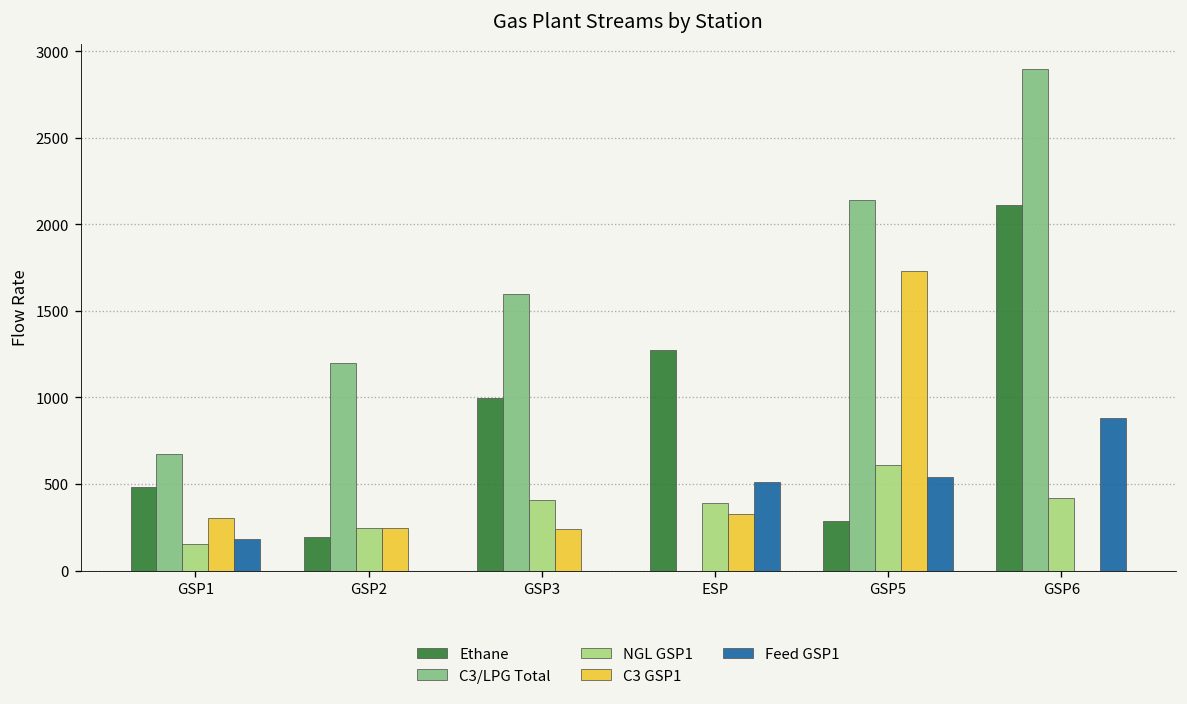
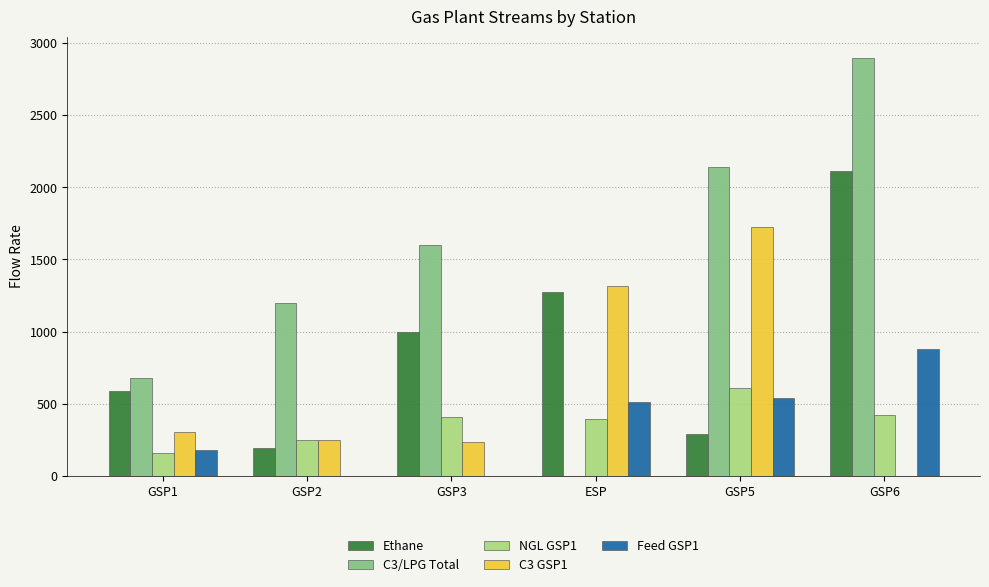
  {
    "Ethane": {
-     "GSP1": 480,
+     "GSP1": 590,
      "GSP2": 190,
      "GSP3": 1000,
      "ESP": 1270,
      "GSP5": 290,
      "GSP6": 2110
    },
    "C3 GSP1": {
      "GSP1": 300,
      "GSP2": 250,
      "GSP3": 240,
-     "ESP": 330,
+     "ESP": 1310,
      "GSP5": 1730,
      "GSP6": 0
    },
    "Feed GSP1": {
      "GSP1": 180,
      "GSP2": 0,
      "GSP3": 0,
      "ESP": 510,
      "GSP5": 540,
      "GSP6": 880
    }
  }
